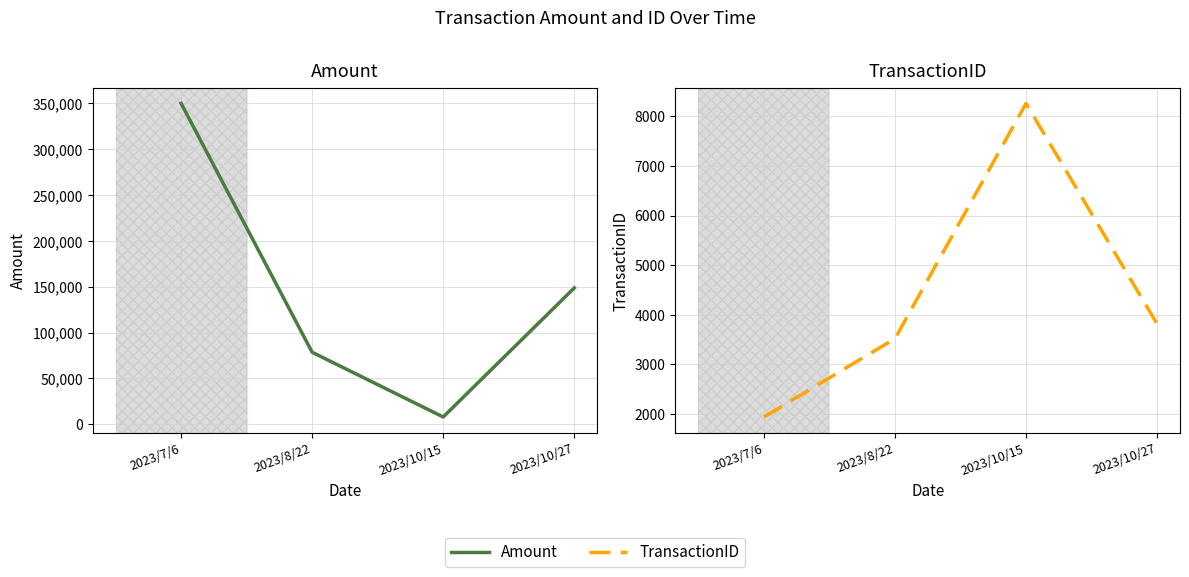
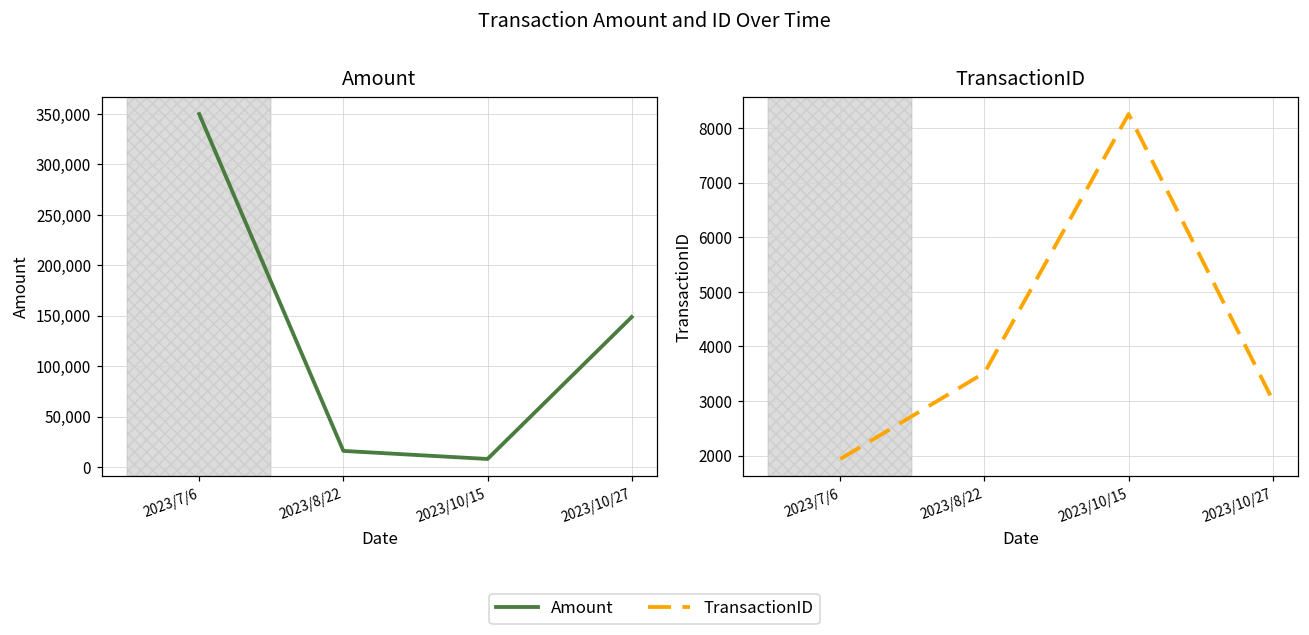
  {
    "Amount": {
      "2023/7/6": "350,000",
-     "2023/8/22": "80,000",
+     "2023/8/22": "20,000",
      "2023/10/15": "10,000",
      "2023/10/27": "150,000"
    },
    "TransactionID": {
      "2023/7/6": "1900",
      "2023/8/22": "3500",
      "2023/10/15": "8300",
-     "2023/10/27": "3800"
+     "2023/10/27": "3000"
    }
  }
